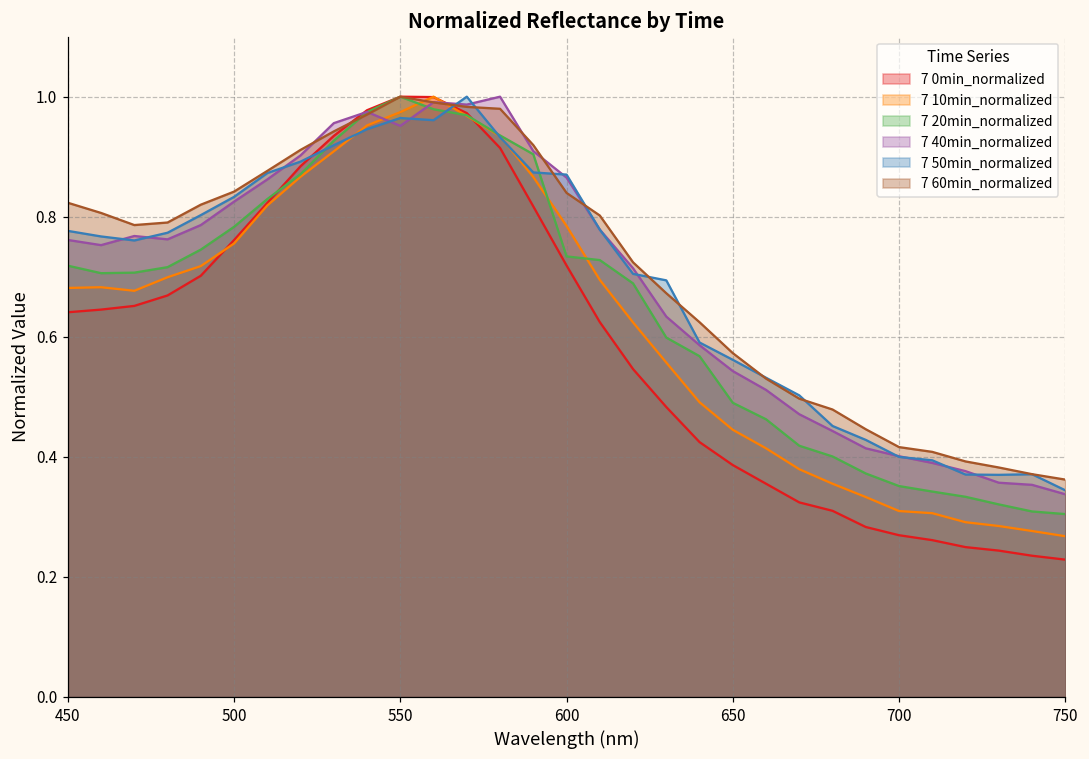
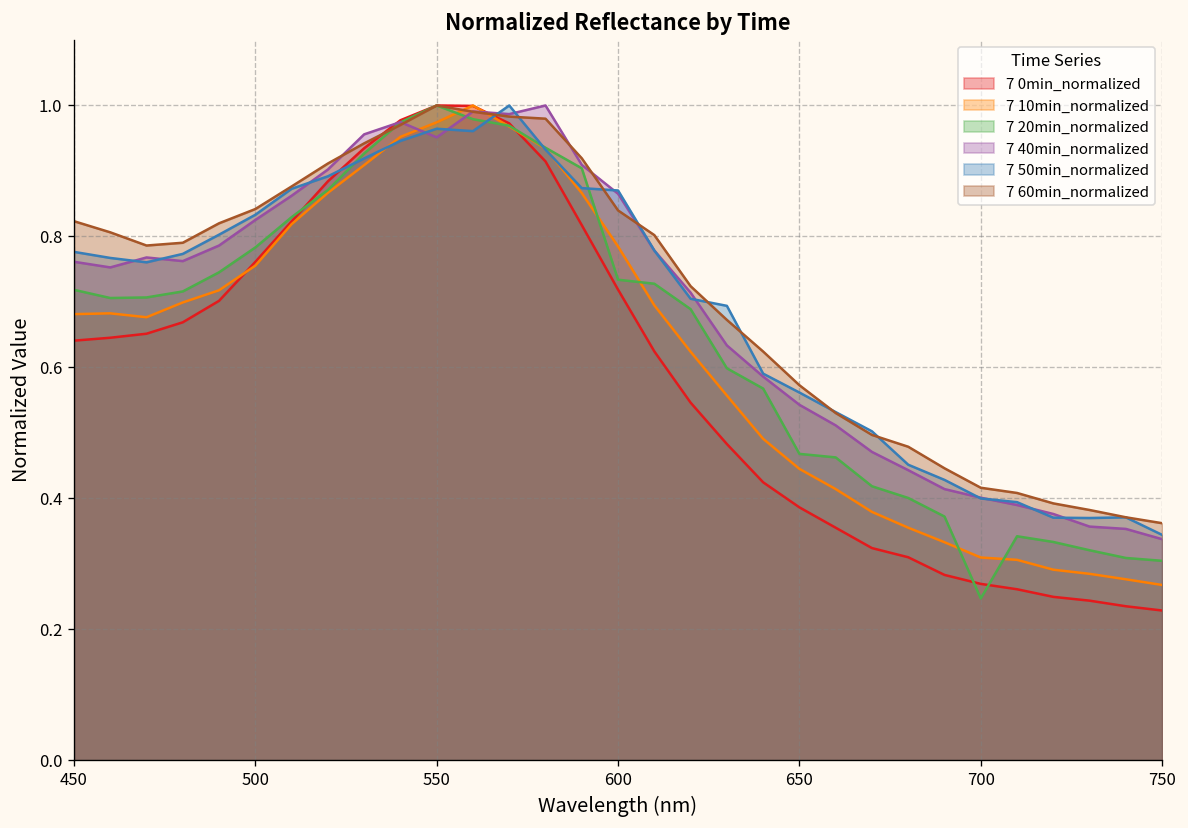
  {
    "7 20min_normalized": {
      "450": 0.72,
      "500": 0.78,
      "600": 0.73,
-     "650": 0.49,
-     "700": 0.35,
+     "650": 0.47,
+     "700": 0.25,
      "750": 0.30
    }
  }
